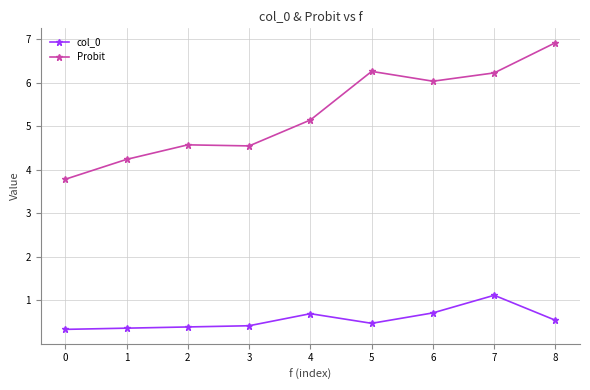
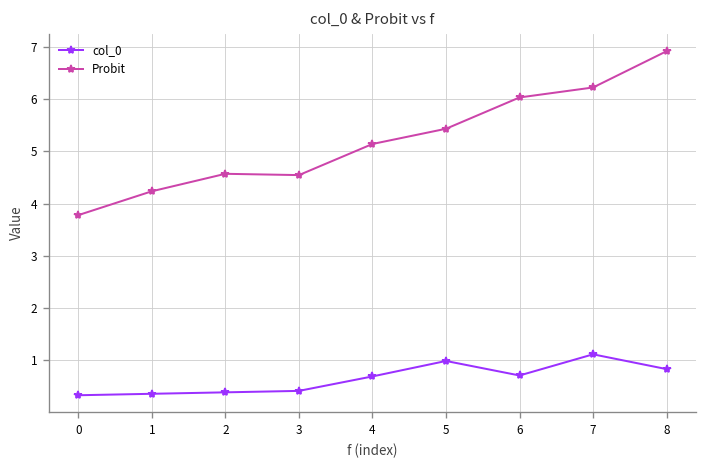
  {
    "col_0": {
      "0": 0.3,
      "1": 0.4,
      "2": 0.4,
      "3": 0.4,
      "4": 0.7,
-     "5": 0.5,
+     "5": 1.0,
      "6": 0.7,
      "7": 1.1,
-     "8": 0.5
+     "8": 0.8
    },
    "Probit": {
      "0": 3.8,
      "1": 4.2,
      "2": 4.6,
      "3": 4.5,
      "4": 5.1,
-     "5": 6.3,
+     "5": 5.4,
      "6": 6.0,
      "7": 6.2,
      "8": 6.9
    }
  }
